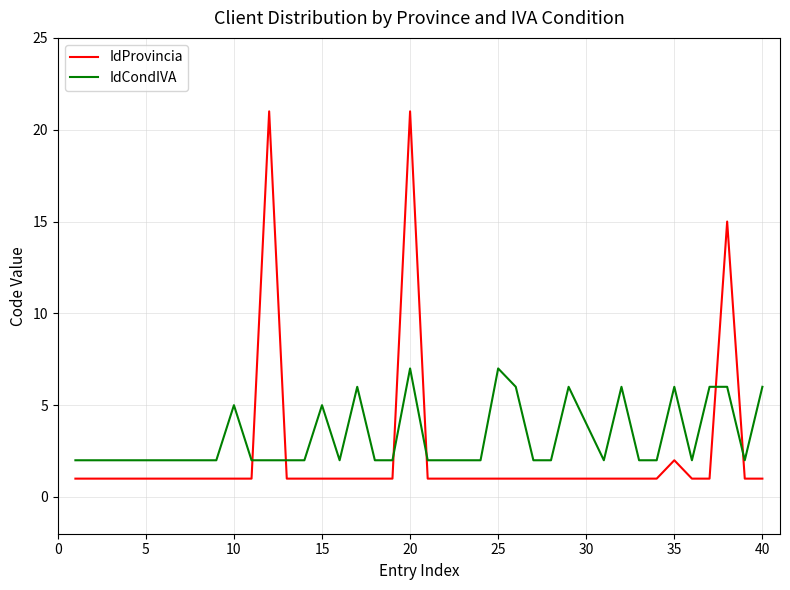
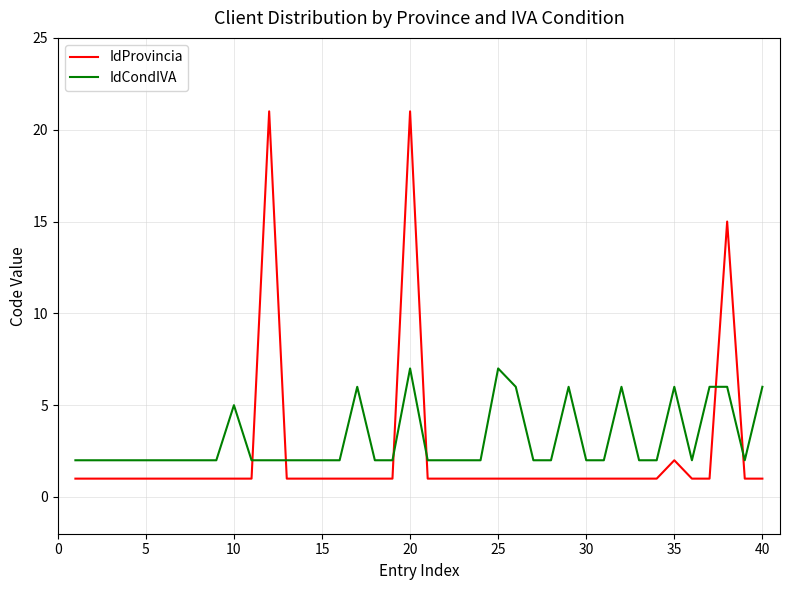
  {
    "IdProvincia": {
      "5": 1,
      "10": 1,
      "15": 1,
      "20": 21,
      "25": 1,
      "30": 1,
      "35": 2,
      "40": 1
    },
    "IdCondIVA": {
      "5": 2,
      "10": 5,
-     "15": 5,
+     "15": 2,
      "20": 7,
      "25": 7,
-     "30": 4,
+     "30": 2,
      "35": 6,
      "40": 6
    }
  }
